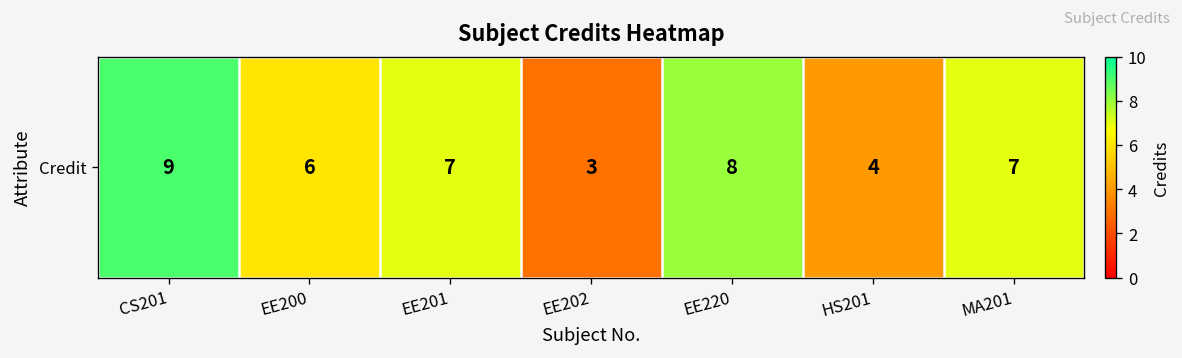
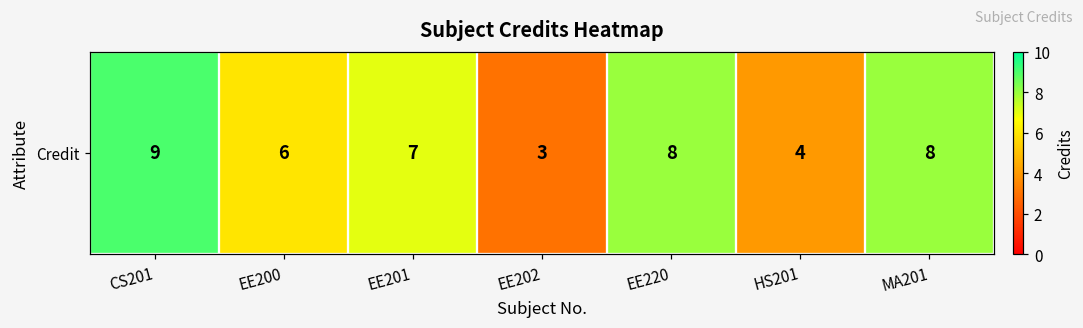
  {
    "Credit": {
      "CS201": 9,
      "EE200": 6,
      "EE201": 7,
      "EE202": 3,
      "EE220": 8,
      "HS201": 4,
-     "MA201": 7
+     "MA201": 8
    }
  }
